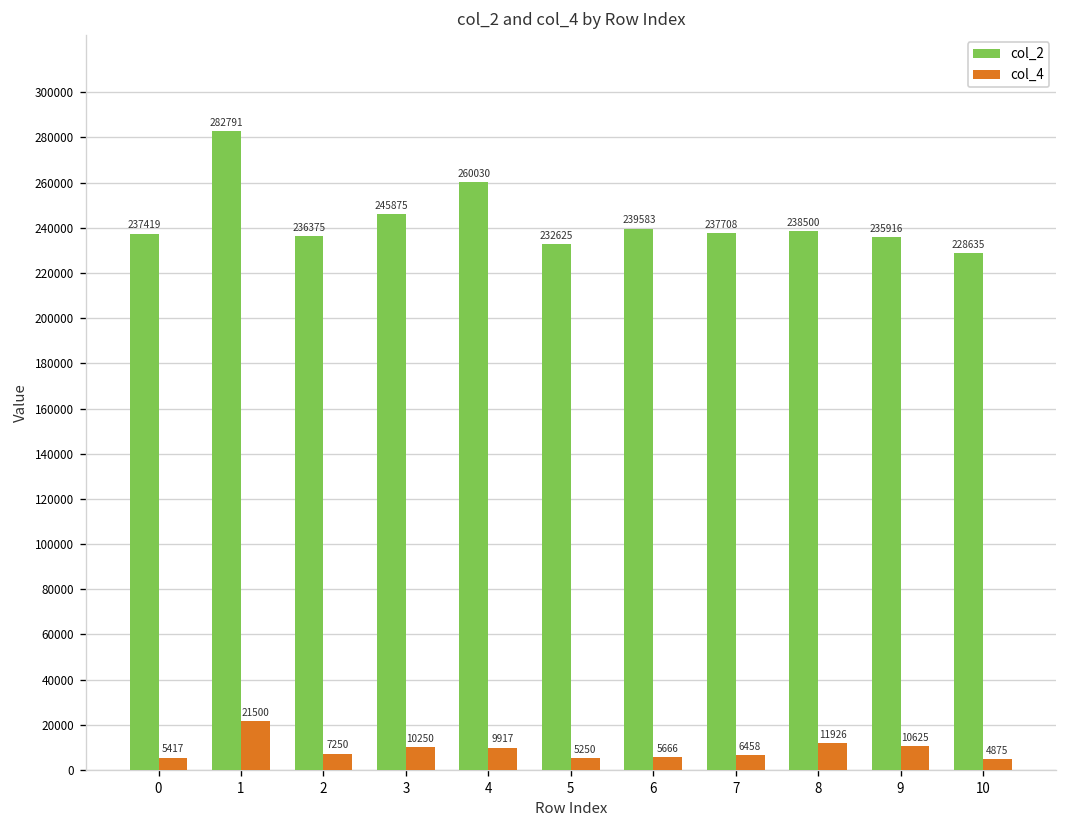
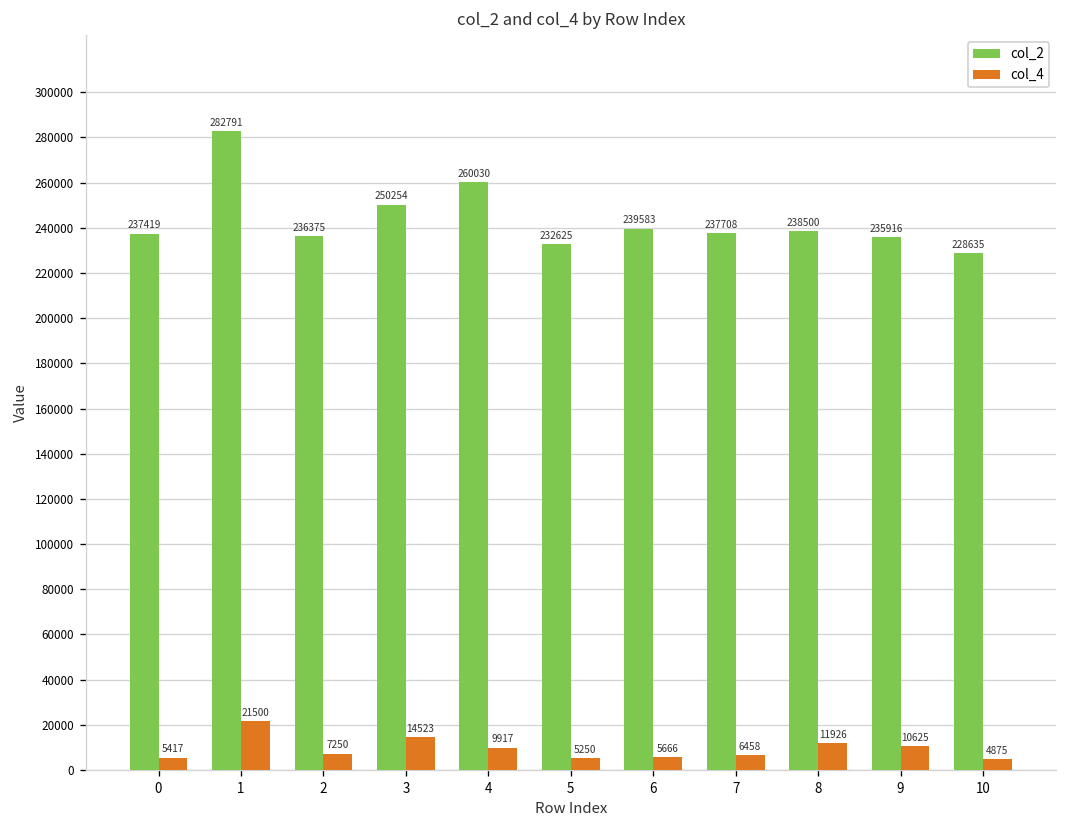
  {
    "col_2": {
      "0": 237419,
      "1": 282791,
      "2": 236375,
-     "3": 245875,
+     "3": 250254,
      "4": 260030,
      "5": 232625,
      "6": 239583,
      "7": 237708,
      "8": 238500,
      "9": 235916,
      "10": 228635
    },
    "col_4": {
      "0": 5417,
      "1": 21500,
      "2": 7250,
-     "3": 10250,
+     "3": 14523,
      "4": 9917,
      "5": 5250,
      "6": 5666,
      "7": 6458,
      "8": 11926,
      "9": 10625,
      "10": 4875
    }
  }
